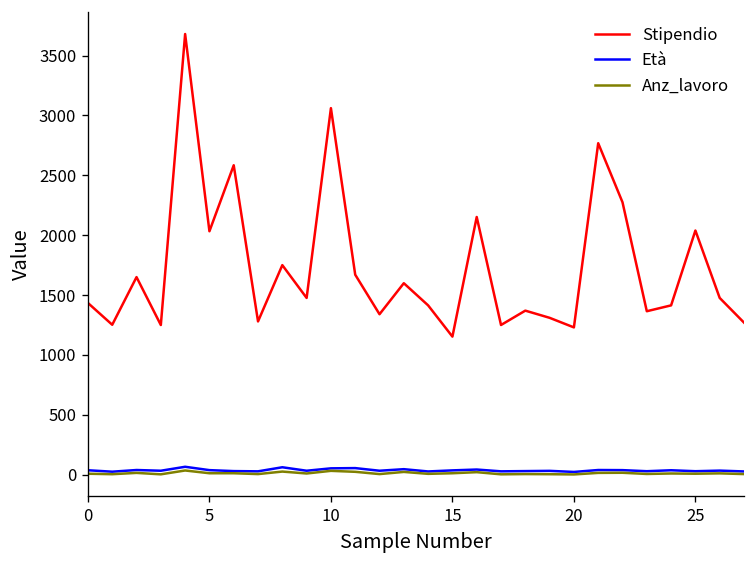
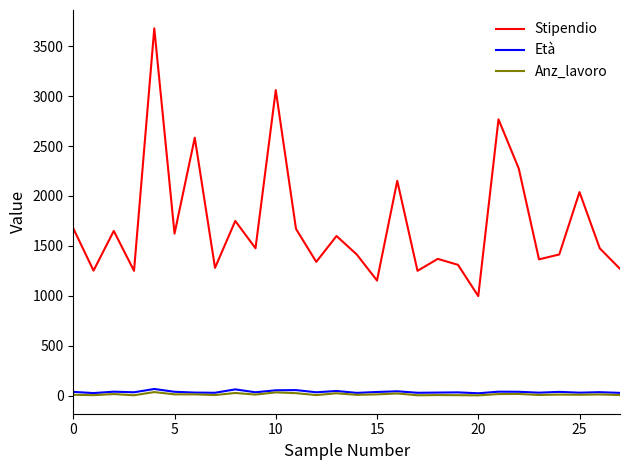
  {
    "Stipendio": {
-     "0": 1400,
-     "5": 2000,
+     "0": 1700,
+     "5": 1600,
      "10": 3100,
      "15": 1200,
-     "20": 1200,
+     "20": 1000,
      "25": 2000
    },
    "Età": {
      "0": 0,
      "5": 0
    },
    "Anz_lavoro": {
      "0": 0,
      "5": 0
    }
  }
